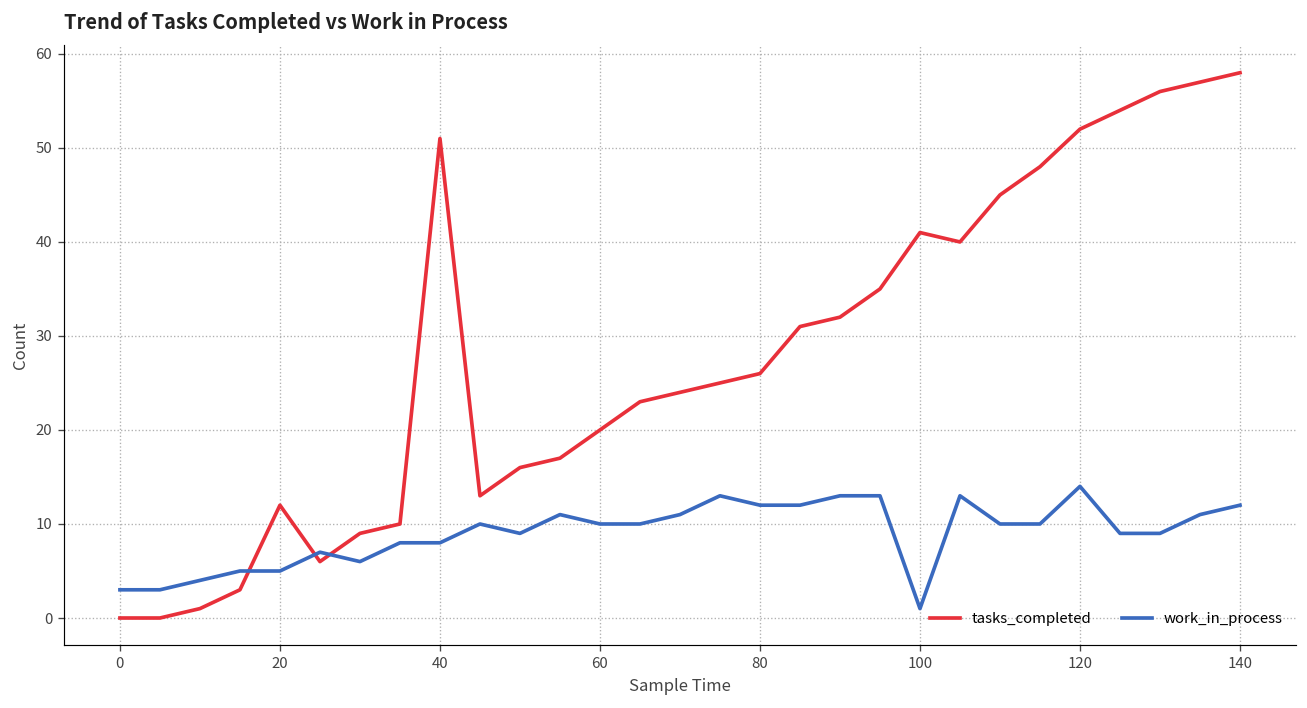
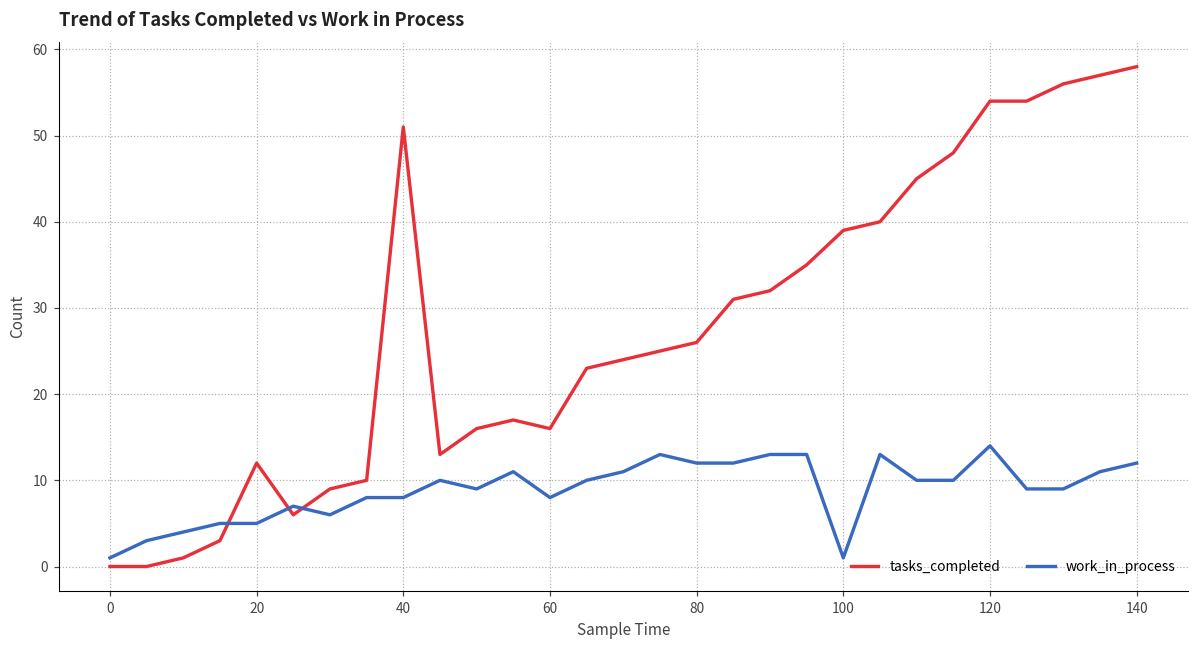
  {
    "tasks_completed": {
      "0": 0,
      "20": 12,
      "40": 51,
-     "60": 20,
+     "60": 16,
      "80": 26,
-     "100": 41,
-     "120": 52,
+     "100": 39,
+     "120": 54,
      "140": 58
    },
    "work_in_process": {
-     "0": 3,
+     "0": 1,
      "20": 5,
      "40": 8,
-     "60": 10,
+     "60": 8,
      "80": 12,
      "100": 1,
      "120": 14,
      "140": 12
    }
  }
